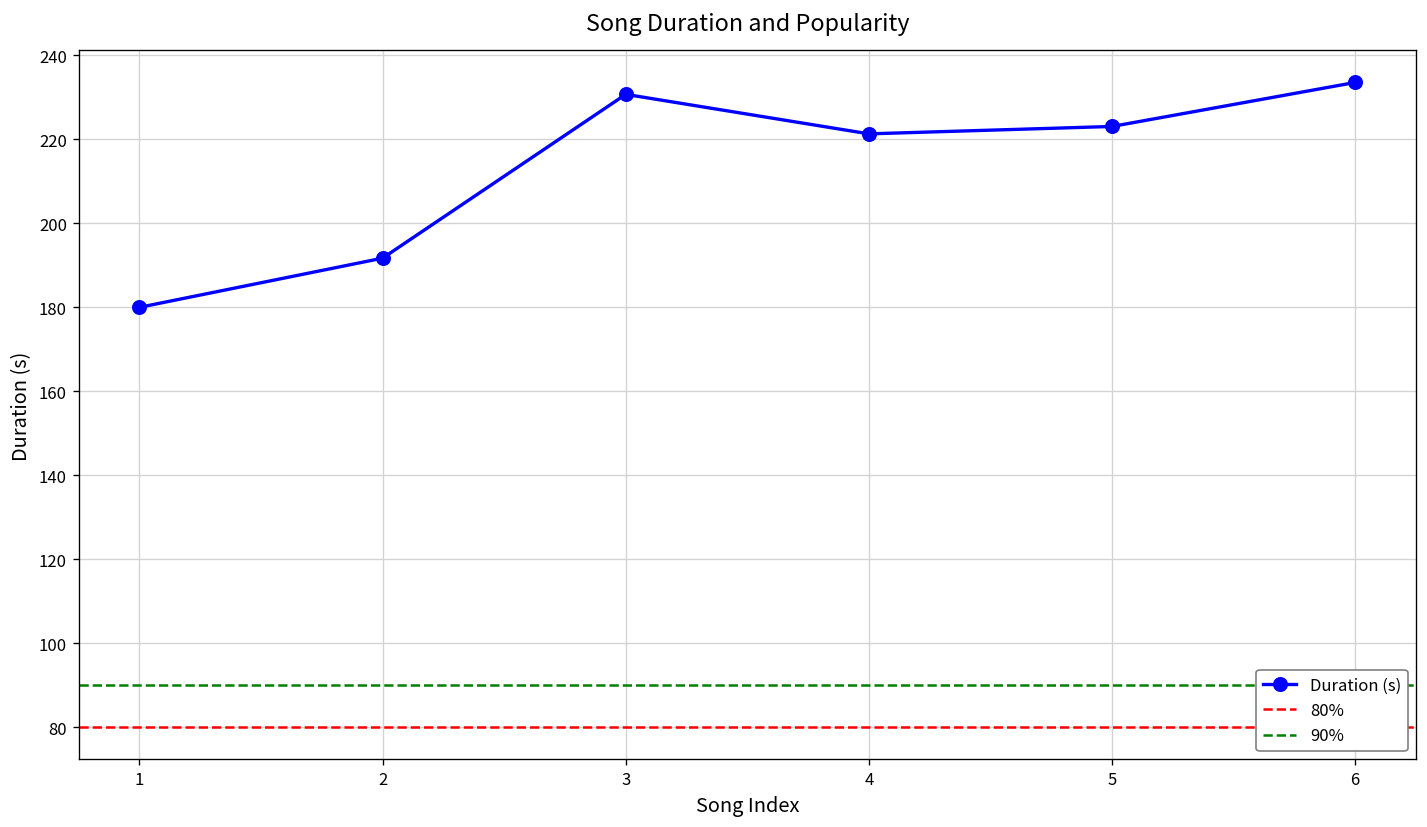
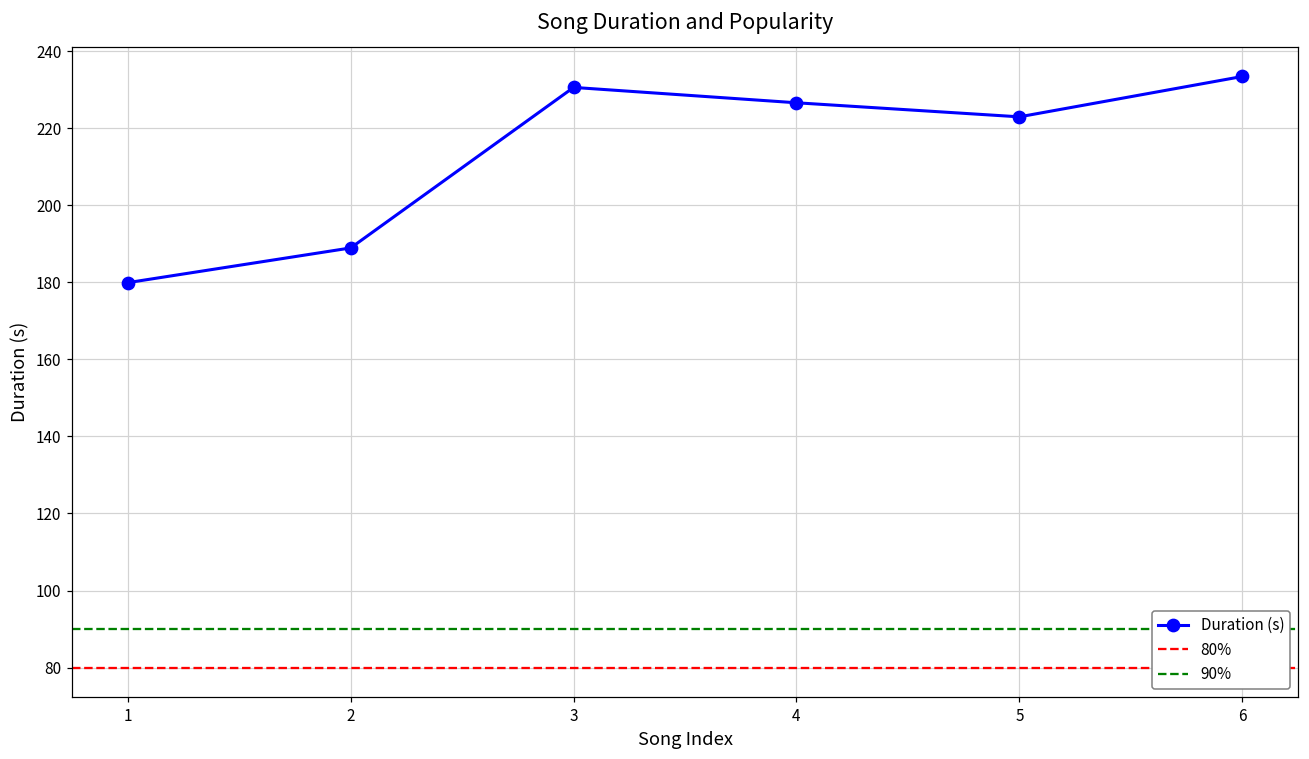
  {
    "1": 180,
-   "2": 192,
+   "2": 189,
    "3": 231,
-   "4": 221,
+   "4": 227,
    "5": 223,
    "6": 233
  }
